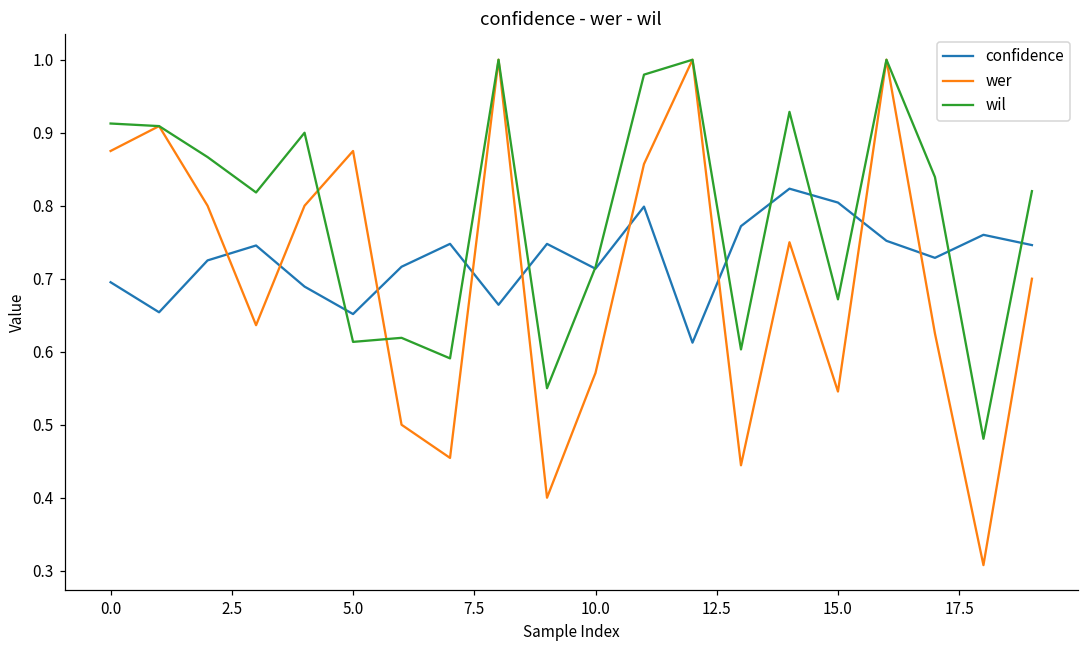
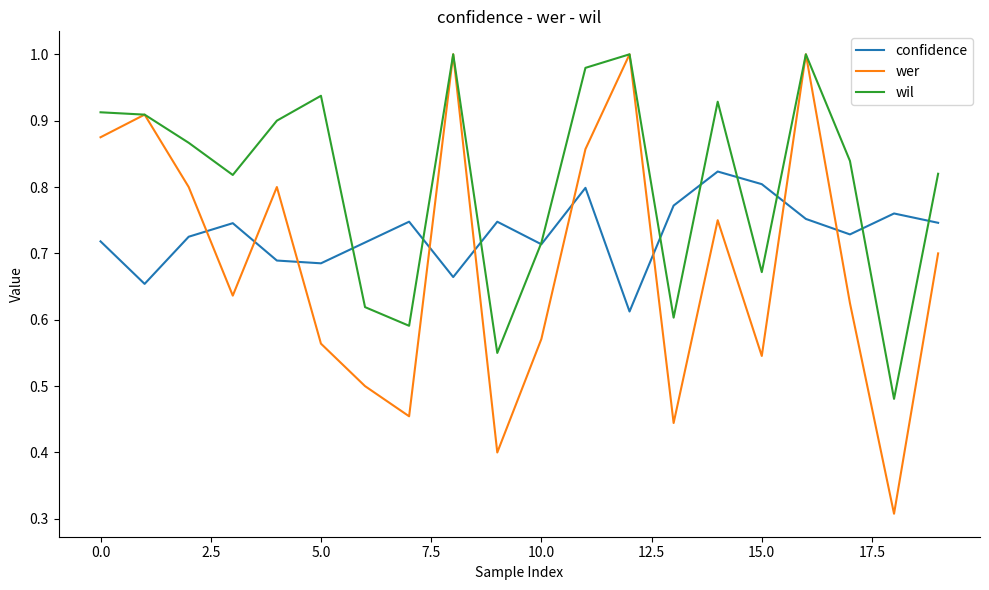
  {
    "confidence": {
-     "0.0": 0.70,
-     "5.0": 0.65,
+     "0.0": 0.72,
+     "5.0": 0.69,
      "15.0": 0.80
    },
    "wer": {
      "0.0": 0.88,
-     "5.0": 0.88,
+     "5.0": 0.56,
      "10.0": 0.57,
      "15.0": 0.55
    },
    "wil": {
      "0.0": 0.91,
-     "5.0": 0.61,
+     "5.0": 0.94,
      "15.0": 0.67
    }
  }
